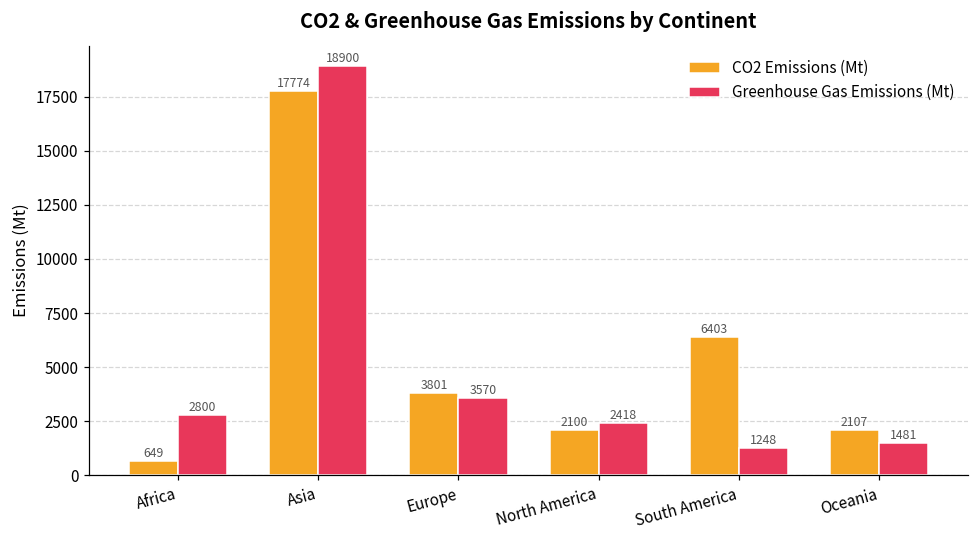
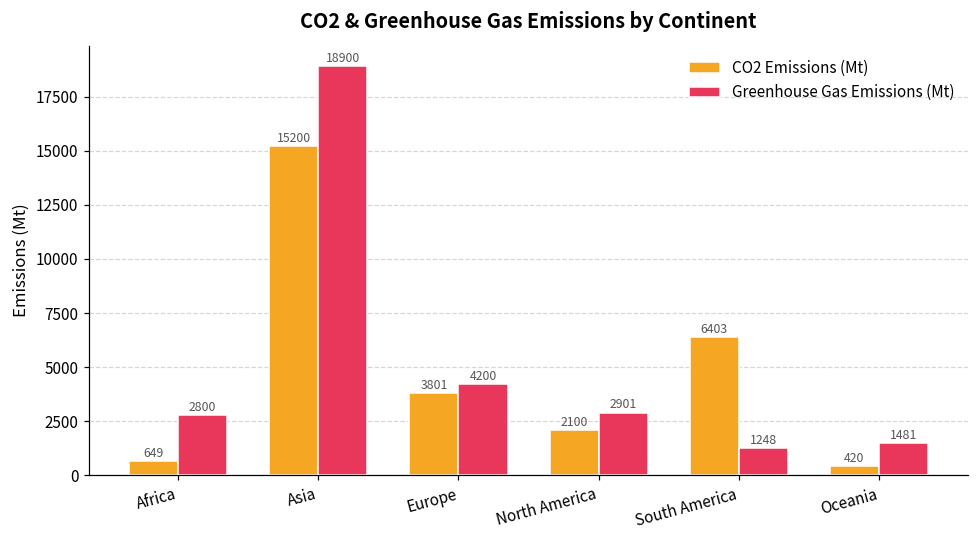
  {
    "CO2 Emissions (Mt)": {
      "Africa": 649,
-     "Asia": 17774,
+     "Asia": 15200,
      "Europe": 3801,
      "North America": 2100,
      "South America": 6403,
-     "Oceania": 2107
+     "Oceania": 420
    },
    "Greenhouse Gas Emissions (Mt)": {
      "Africa": 2800,
      "Asia": 18900,
-     "Europe": 3570,
-     "North America": 2418,
+     "Europe": 4200,
+     "North America": 2901,
      "South America": 1248,
      "Oceania": 1481
    }
  }
